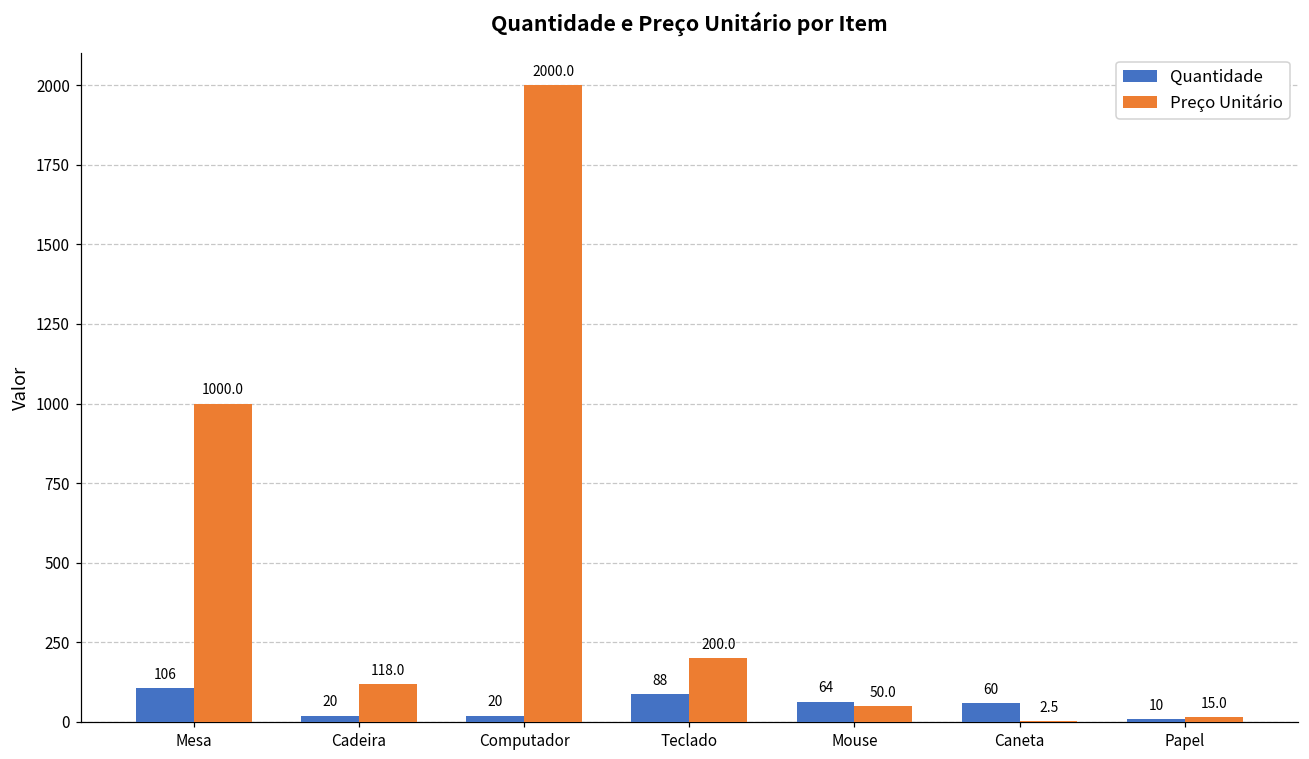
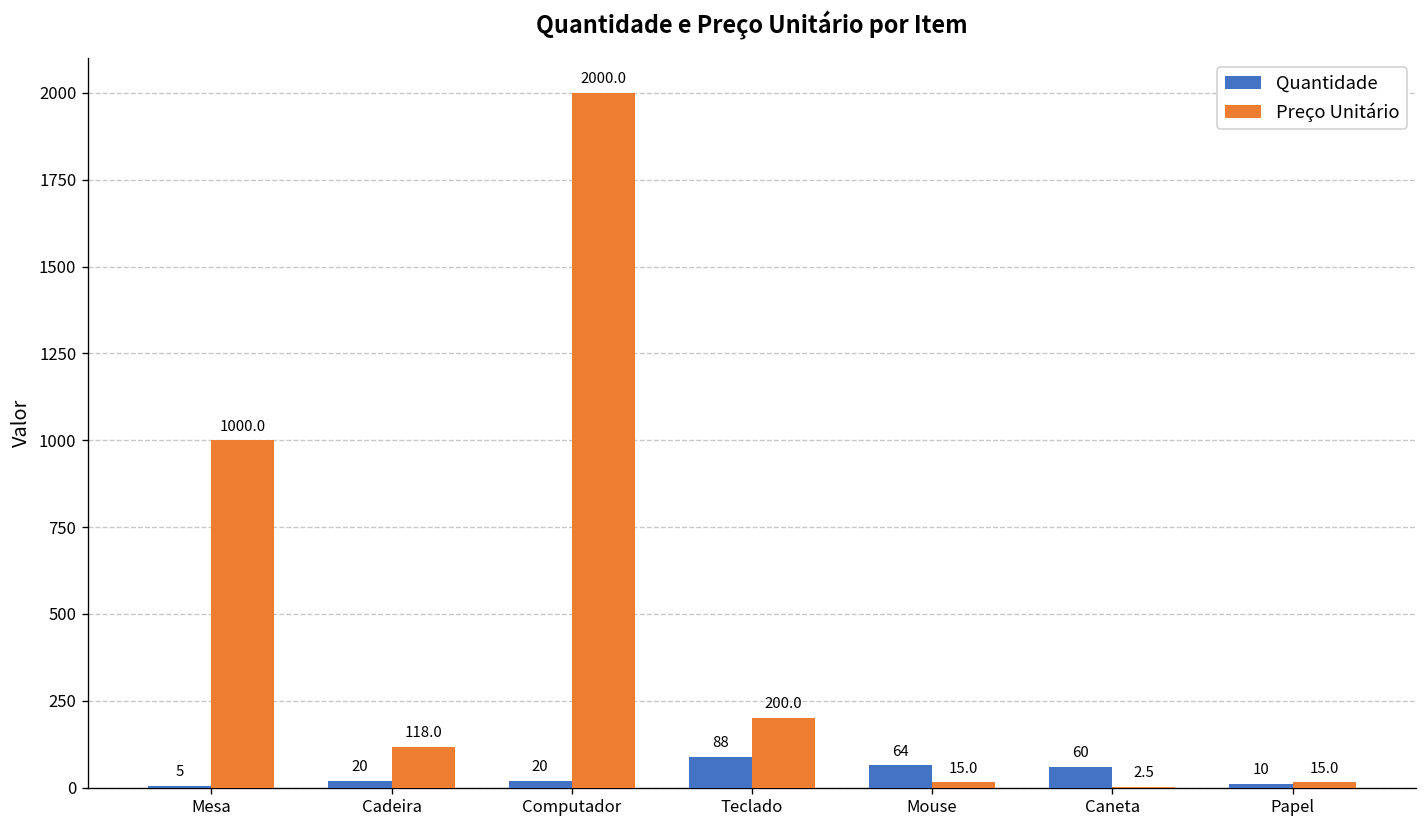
  {
    "Quantidade": {
-     "Mesa": 106,
+     "Mesa": 5,
      "Cadeira": 20,
      "Computador": 20,
      "Teclado": 88,
      "Mouse": 64,
      "Caneta": 60,
      "Papel": 10
    },
    "Preço Unitário": {
      "Mesa": 1000.0,
      "Cadeira": 118.0,
      "Computador": 2000.0,
      "Teclado": 200.0,
-     "Mouse": 50.0,
+     "Mouse": 15.0,
      "Caneta": 2.5,
      "Papel": 15.0
    }
  }
